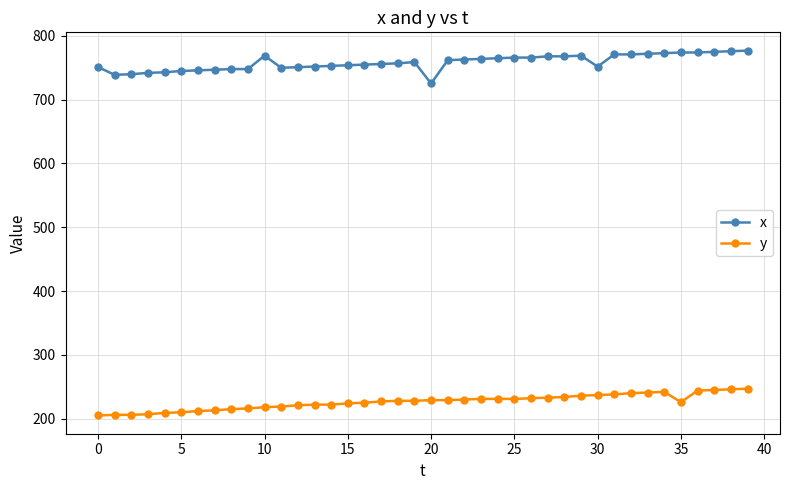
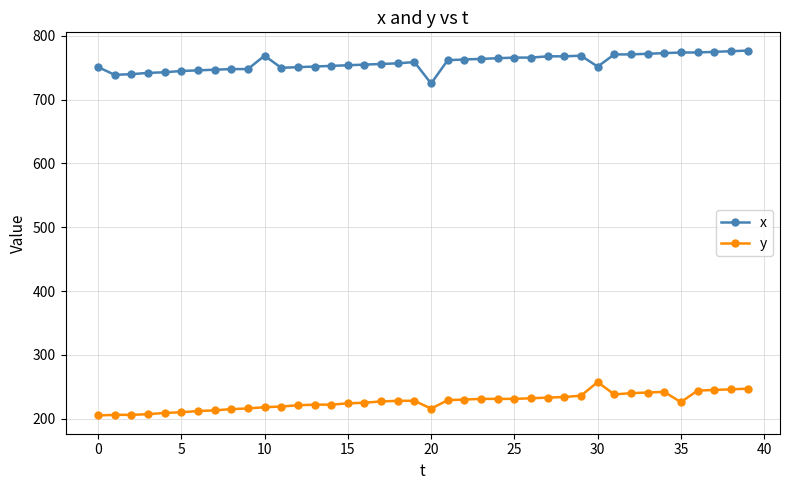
  {
    "x": {
      "0": 750,
      "5": 750,
      "10": 770,
      "15": 750,
      "20": 730,
      "25": 770,
      "30": 750,
      "35": 770
    },
    "y": {
      "0": 210,
      "5": 210,
      "10": 220,
      "15": 220,
-     "20": 230,
+     "20": 220,
      "25": 230,
-     "30": 240,
+     "30": 260,
      "35": 230
    }
  }
